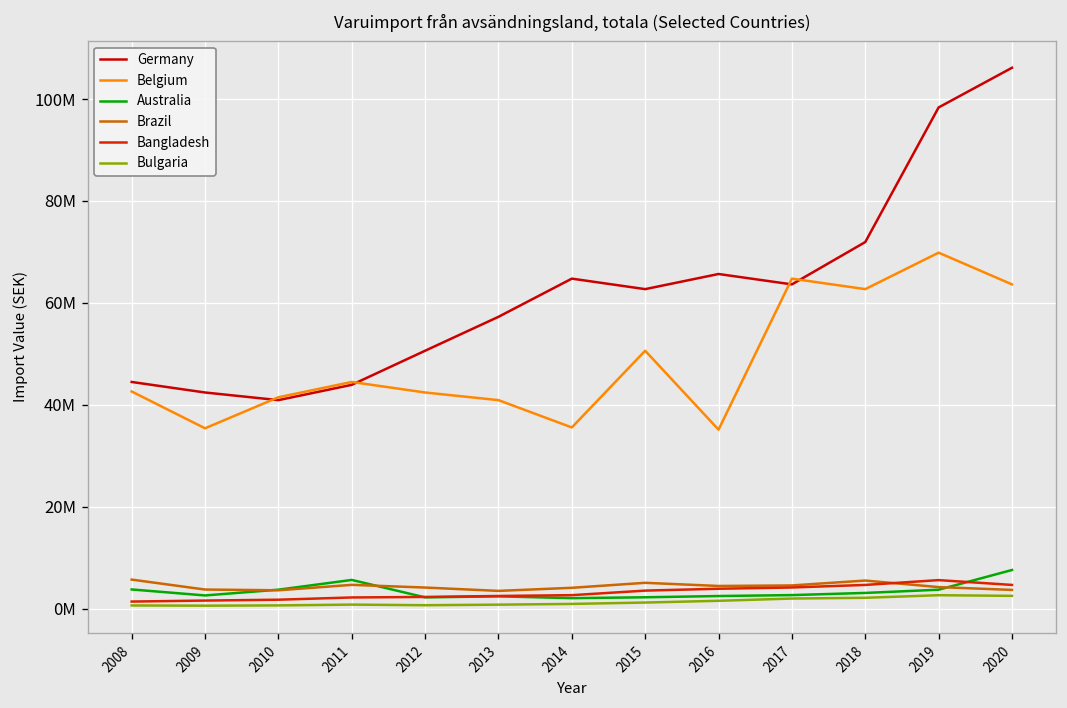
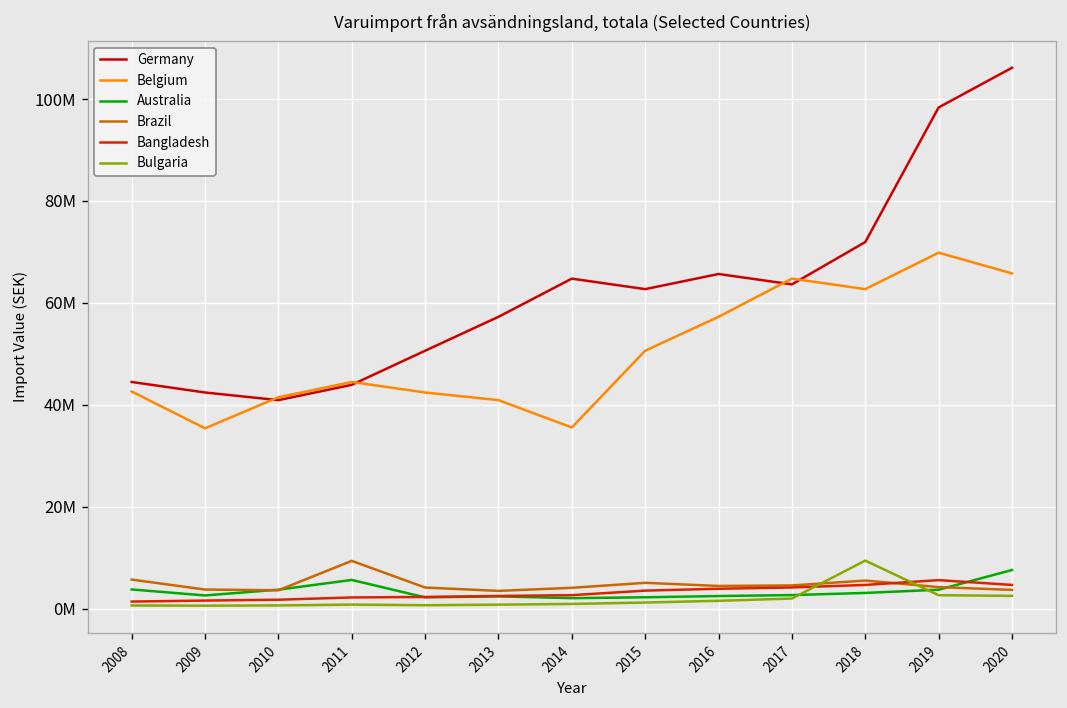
  {
    "Belgium": {
      "2008": 43000000,
      "2009": 35000000,
      "2012": 42000000,
      "2013": 41000000,
      "2014": 36000000,
      "2015": 51000000,
-     "2016": 35000000,
+     "2016": 57000000,
      "2017": 65000000,
      "2018": 63000000,
      "2019": 70000000,
-     "2020": 64000000
+     "2020": 66000000
    },
    "Australia": {
      "2008": 4000000,
      "2009": 3000000,
      "2011": 6000000,
      "2015": 2000000,
      "2016": 2000000,
      "2017": 3000000,
      "2018": 3000000,
      "2020": 8000000
    },
    "Brazil": {
      "2008": 6000000,
      "2009": 4000000,
-     "2011": 5000000,
+     "2011": 9000000,
      "2012": 4000000,
      "2013": 3000000,
      "2014": 4000000,
      "2015": 5000000,
      "2018": 6000000,
      "2020": 4000000
    },
    "Bulgaria": {
      "2008": 1000000,
      "2009": 1000000,
      "2010": 1000000,
      "2011": 1000000,
      "2012": 1000000,
      "2013": 1000000,
      "2014": 1000000,
      "2015": 1000000,
      "2016": 2000000,
      "2017": 2000000,
-     "2018": 2000000,
+     "2018": 9000000,
      "2019": 3000000,
      "2020": 3000000
    }
  }
